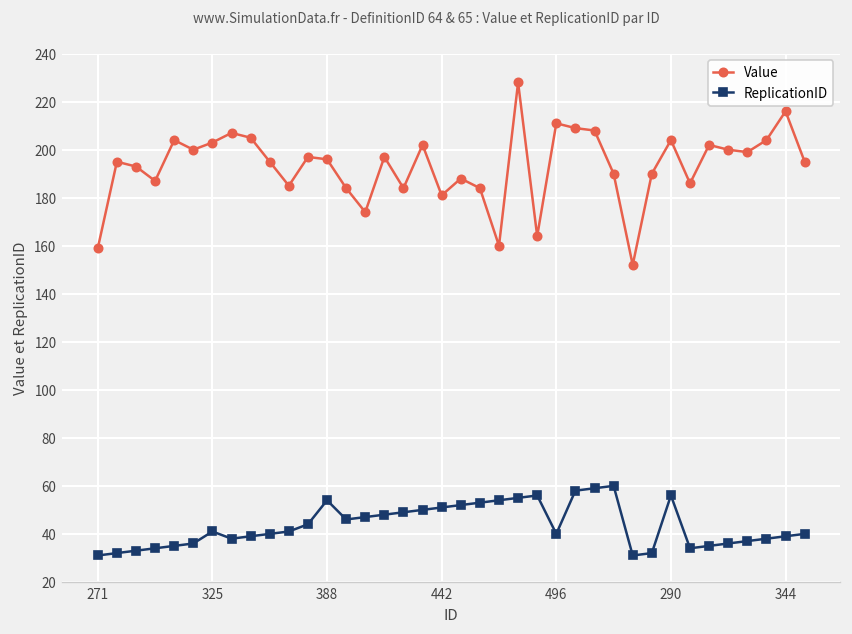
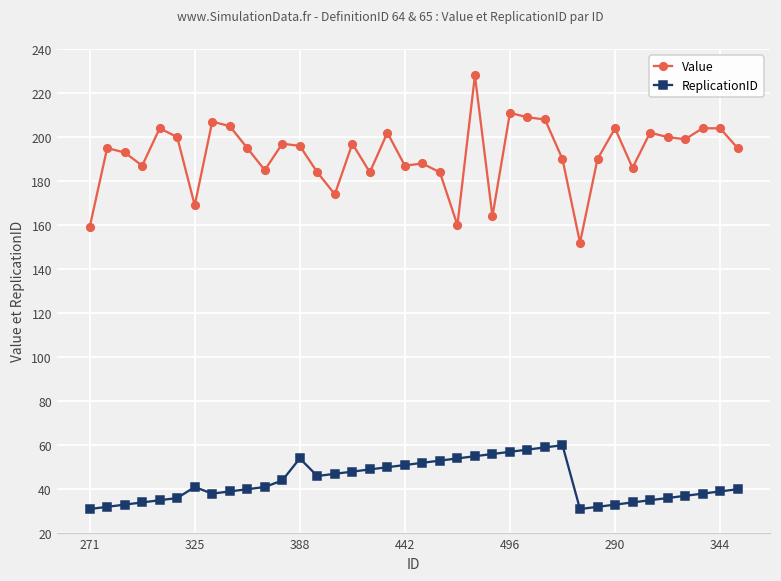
  {
    "Value": {
      "271": 159,
-     "325": 203,
+     "325": 169,
      "388": 196,
-     "442": 181,
+     "442": 187,
      "496": 211,
      "290": 204,
-     "344": 216
+     "344": 204
    },
    "ReplicationID": {
      "271": 31,
      "325": 41,
      "388": 54,
      "442": 51,
-     "496": 40,
-     "290": 56,
+     "496": 57,
+     "290": 33,
      "344": 39
    }
  }
